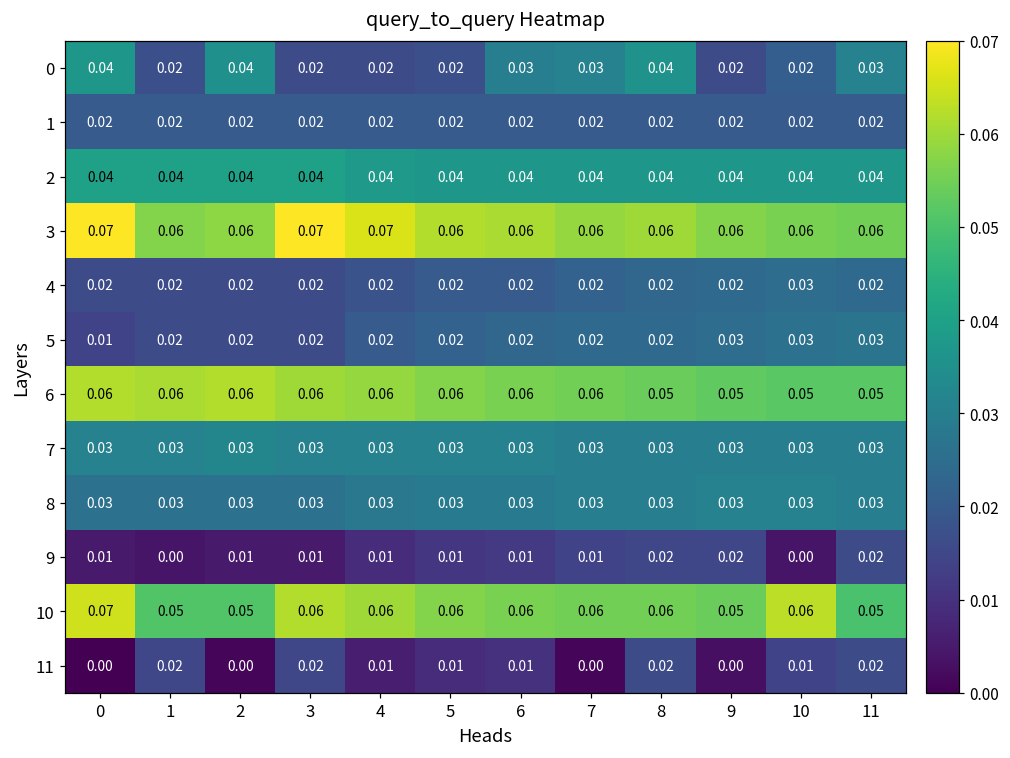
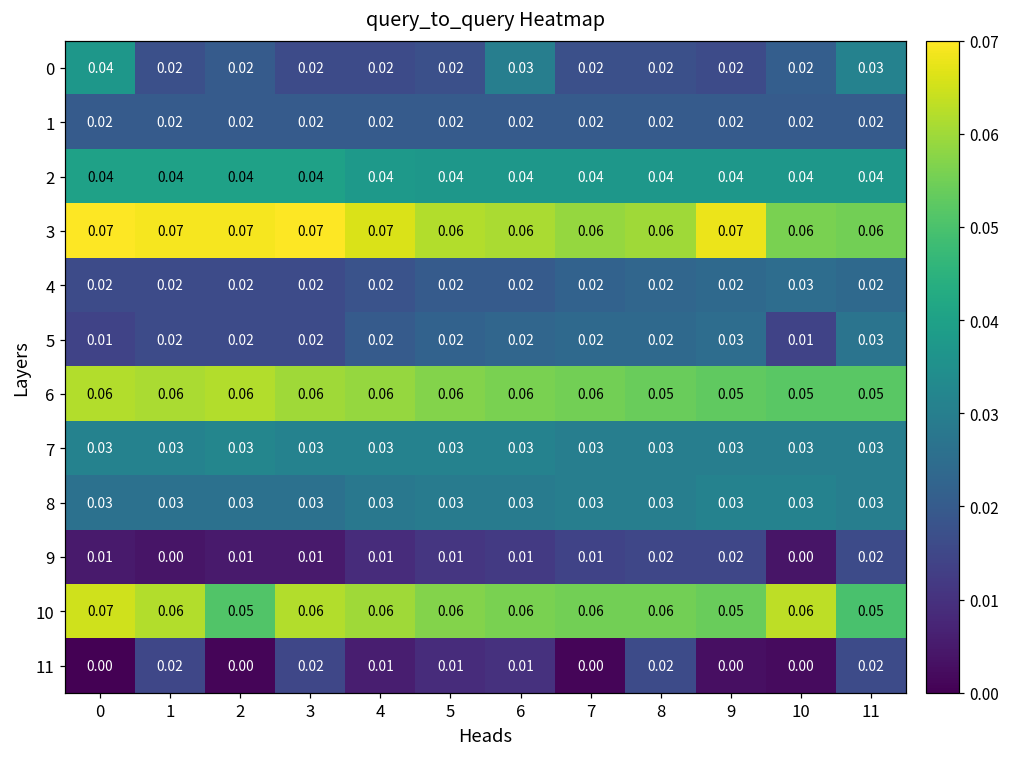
  {
    "0": {
      "0": 0.04,
      "1": 0.02,
-     "2": 0.04,
+     "2": 0.02,
      "3": 0.02,
      "4": 0.02,
      "5": 0.02,
      "6": 0.03,
-     "7": 0.03,
-     "8": 0.04,
+     "7": 0.02,
+     "8": 0.02,
      "9": 0.02,
      "10": 0.02,
      "11": 0.03
    },
    "1": {
      "0": 0.02,
      "1": 0.02,
      "2": 0.02,
      "3": 0.02,
      "4": 0.02,
      "5": 0.02,
      "6": 0.02,
      "7": 0.02,
      "8": 0.02,
      "9": 0.02,
      "10": 0.02,
      "11": 0.02
    },
    "2": {
      "0": 0.04,
      "1": 0.04,
      "2": 0.04,
      "3": 0.04,
      "4": 0.04,
      "5": 0.04,
      "6": 0.04,
      "7": 0.04,
      "8": 0.04,
      "9": 0.04,
      "10": 0.04,
      "11": 0.04
    },
    "3": {
      "0": 0.07,
-     "1": 0.06,
-     "2": 0.06,
+     "1": 0.07,
+     "2": 0.07,
      "3": 0.07,
      "4": 0.07,
      "5": 0.06,
      "6": 0.06,
      "7": 0.06,
      "8": 0.06,
-     "9": 0.06,
+     "9": 0.07,
      "10": 0.06,
      "11": 0.06
    },
    "4": {
      "0": 0.02,
      "1": 0.02,
      "2": 0.02,
      "3": 0.02,
      "4": 0.02,
      "5": 0.02,
      "6": 0.02,
      "7": 0.02,
      "8": 0.02,
      "9": 0.02,
      "10": 0.03,
      "11": 0.02
    },
    "5": {
      "0": 0.01,
      "1": 0.02,
      "2": 0.02,
      "3": 0.02,
      "4": 0.02,
      "5": 0.02,
      "6": 0.02,
      "7": 0.02,
      "8": 0.02,
      "9": 0.03,
-     "10": 0.03,
+     "10": 0.01,
      "11": 0.03
    },
    "6": {
      "0": 0.06,
      "1": 0.06,
      "2": 0.06,
      "3": 0.06,
      "4": 0.06,
      "5": 0.06,
      "6": 0.06,
      "7": 0.06,
      "8": 0.05,
      "9": 0.05,
      "10": 0.05,
      "11": 0.05
    },
    "7": {
      "0": 0.03,
      "1": 0.03,
      "2": 0.03,
      "3": 0.03,
      "4": 0.03,
      "5": 0.03,
      "6": 0.03,
      "7": 0.03,
      "8": 0.03,
      "9": 0.03,
      "10": 0.03,
      "11": 0.03
    },
    "8": {
      "0": 0.03,
      "1": 0.03,
      "2": 0.03,
      "3": 0.03,
      "4": 0.03,
      "5": 0.03,
      "6": 0.03,
      "7": 0.03,
      "8": 0.03,
      "9": 0.03,
      "10": 0.03,
      "11": 0.03
    },
    "9": {
      "0": 0.01,
      "1": 0.00,
      "2": 0.01,
      "3": 0.01,
      "4": 0.01,
      "5": 0.01,
      "6": 0.01,
      "7": 0.01,
      "8": 0.02,
      "9": 0.02,
      "10": 0.00,
      "11": 0.02
    },
    "10": {
      "0": 0.07,
-     "1": 0.05,
+     "1": 0.06,
      "2": 0.05,
      "3": 0.06,
      "4": 0.06,
      "5": 0.06,
      "6": 0.06,
      "7": 0.06,
      "8": 0.06,
      "9": 0.05,
      "10": 0.06,
      "11": 0.05
    },
    "11": {
      "0": 0.00,
      "1": 0.02,
      "2": 0.00,
      "3": 0.02,
      "4": 0.01,
      "5": 0.01,
      "6": 0.01,
      "7": 0.00,
      "8": 0.02,
      "9": 0.00,
-     "10": 0.01,
+     "10": 0.00,
      "11": 0.02
    }
  }
